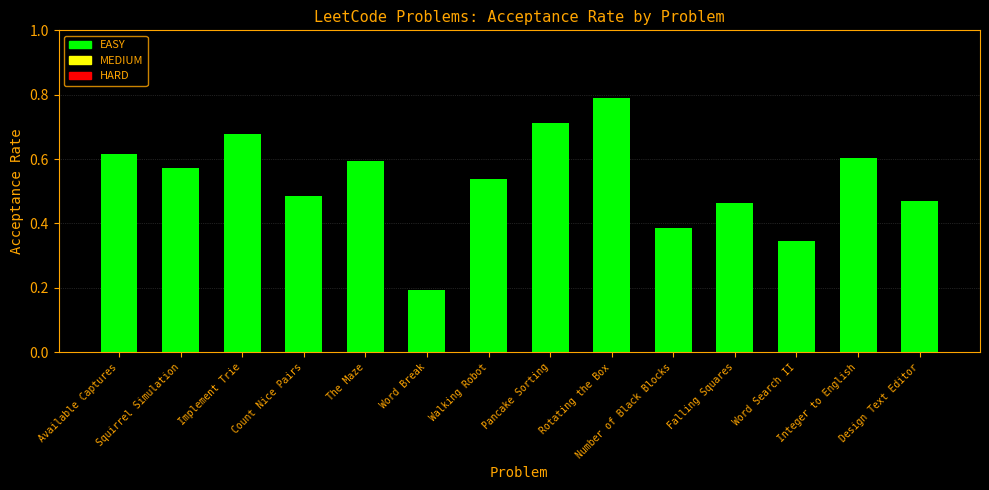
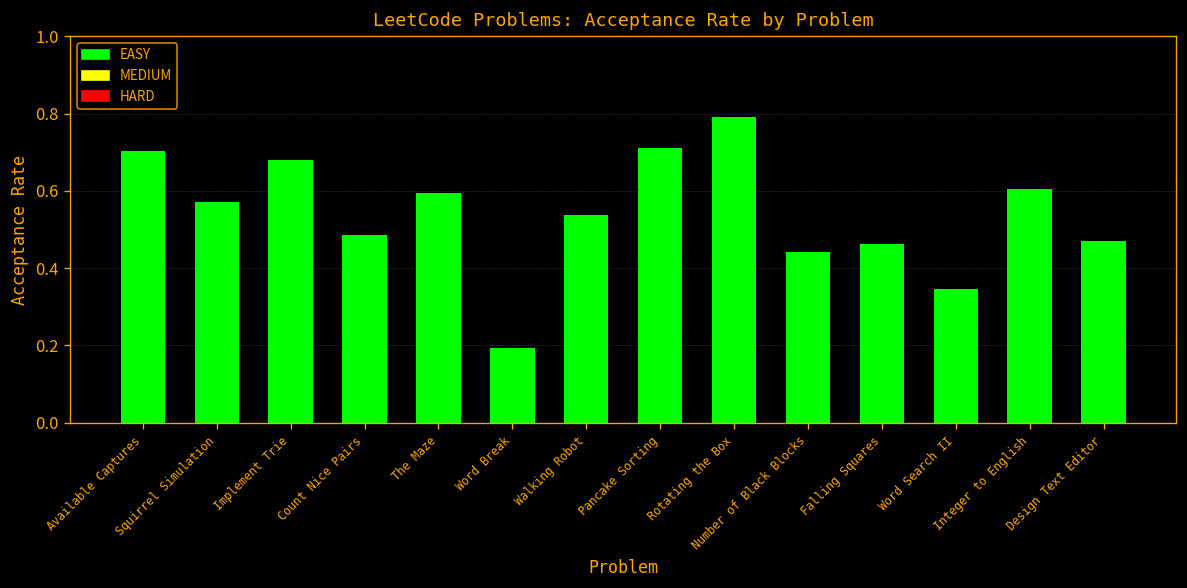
  {
-   "Available Captures": 0.62,
+   "Available Captures": 0.70,
    "Squirrel Simulation": 0.57,
    "Implement Trie": 0.68,
    "Count Nice Pairs": 0.49,
    "The Maze": 0.60,
    "Word Break": 0.19,
    "Walking Robot": 0.54,
    "Pancake Sorting": 0.71,
    "Rotating the Box": 0.79,
-   "Number of Black Blocks": 0.39,
+   "Number of Black Blocks": 0.44,
    "Falling Squares": 0.46,
    "Word Search II": 0.35,
    "Integer to English": 0.60,
    "Design Text Editor": 0.47
  }
